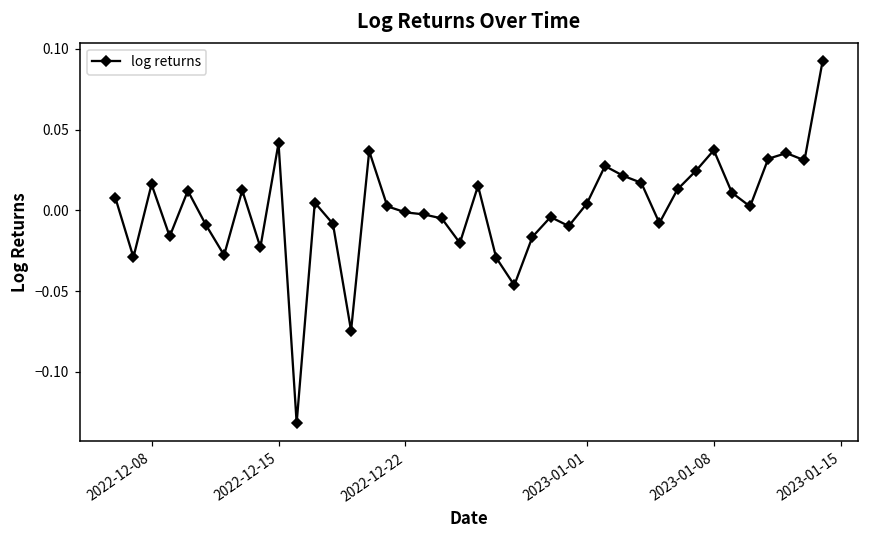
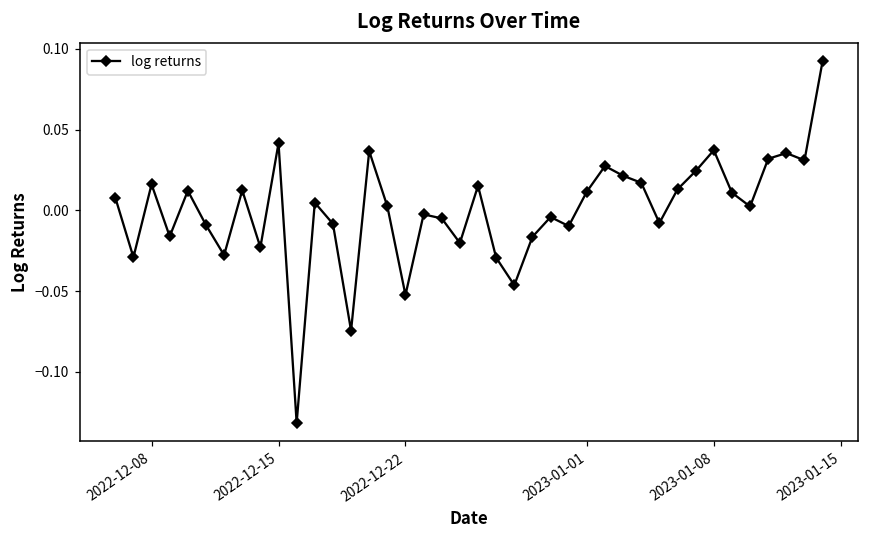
  {
    "2022-12-08": 0.016,
    "2022-12-15": 0.042,
-   "2022-12-22": -0.001,
-   "2023-01-01": 0.004,
+   "2022-12-22": -0.052,
+   "2023-01-01": 0.012,
    "2023-01-08": 0.037
  }
